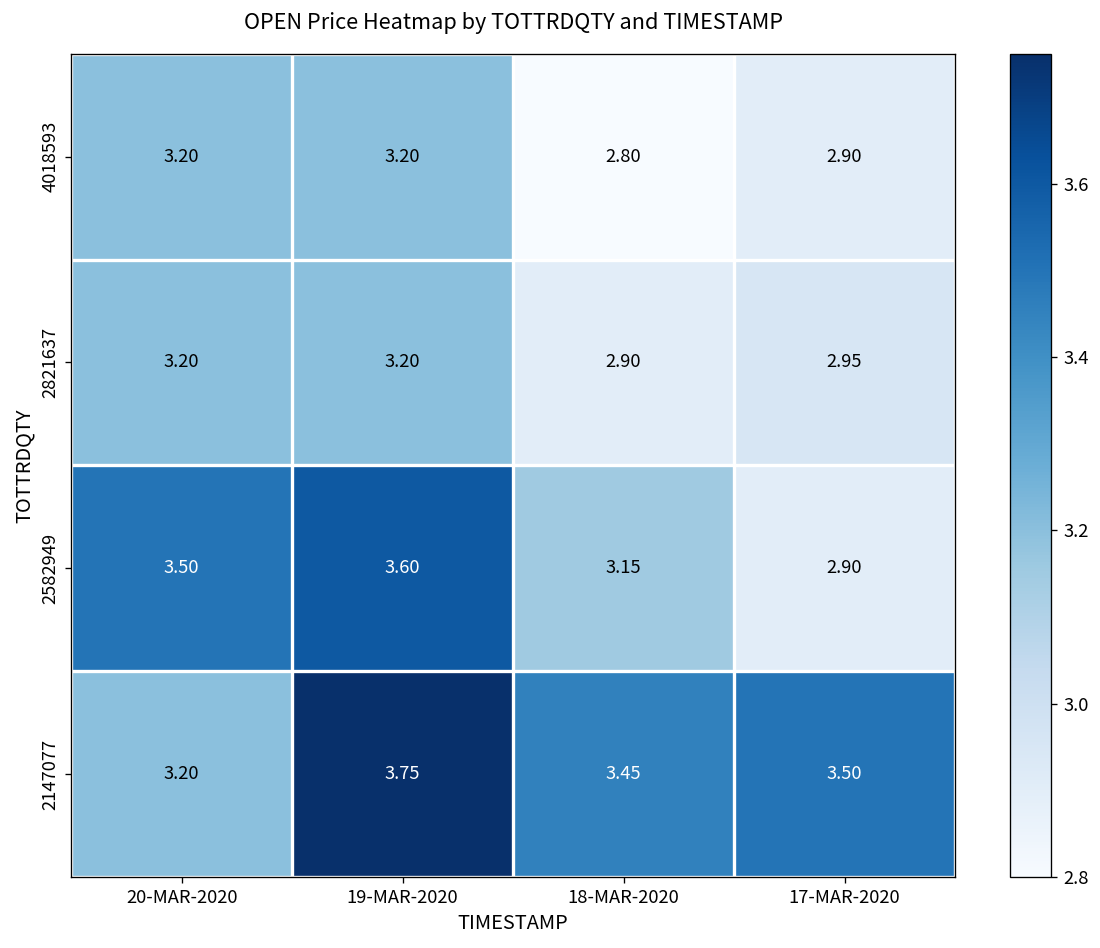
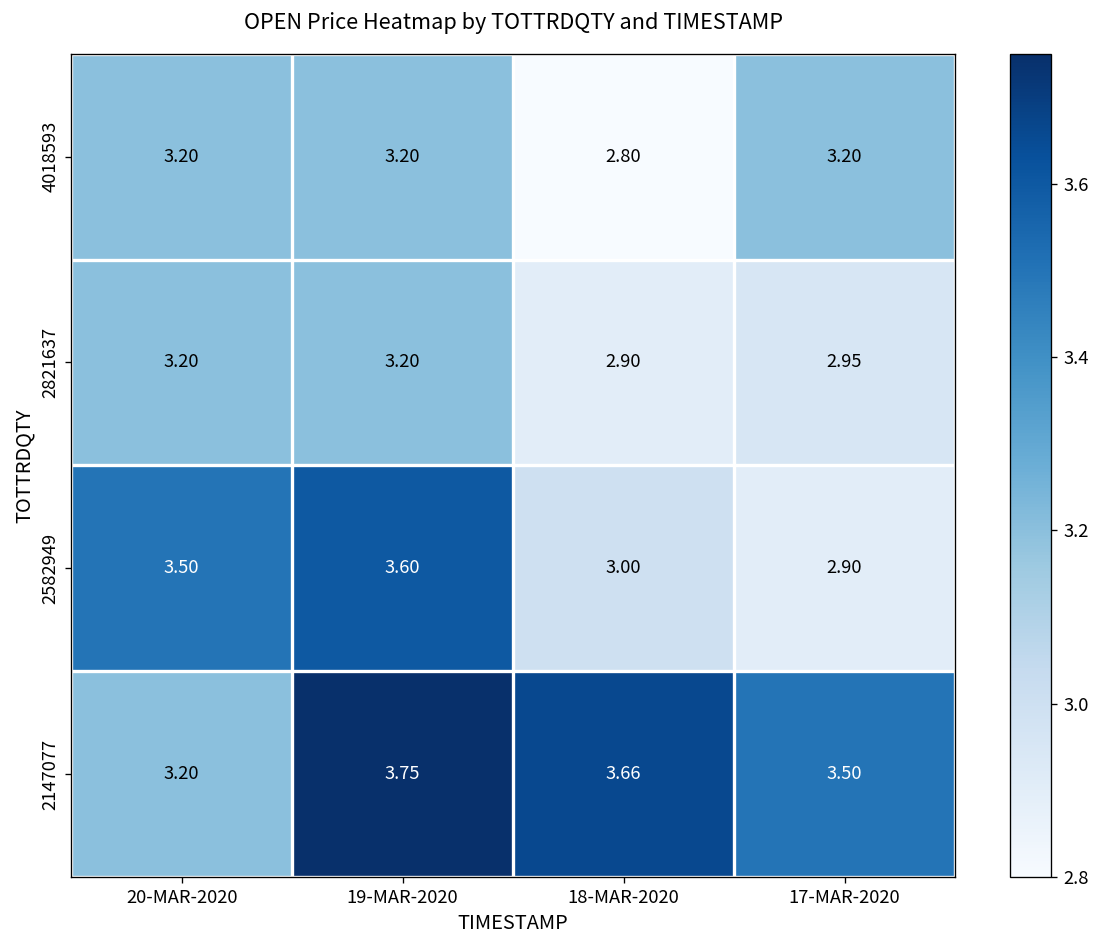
  {
    "4018593": {
      "20-MAR-2020": 3.20,
      "19-MAR-2020": 3.20,
      "18-MAR-2020": 2.80,
-     "17-MAR-2020": 2.90
+     "17-MAR-2020": 3.20
    },
    "2821637": {
      "20-MAR-2020": 3.20,
      "19-MAR-2020": 3.20,
      "18-MAR-2020": 2.90,
      "17-MAR-2020": 2.95
    },
    "2582949": {
      "20-MAR-2020": 3.50,
      "19-MAR-2020": 3.60,
-     "18-MAR-2020": 3.15,
+     "18-MAR-2020": 3.00,
      "17-MAR-2020": 2.90
    },
    "2147077": {
      "20-MAR-2020": 3.20,
      "19-MAR-2020": 3.75,
-     "18-MAR-2020": 3.45,
+     "18-MAR-2020": 3.66,
      "17-MAR-2020": 3.50
    }
  }
